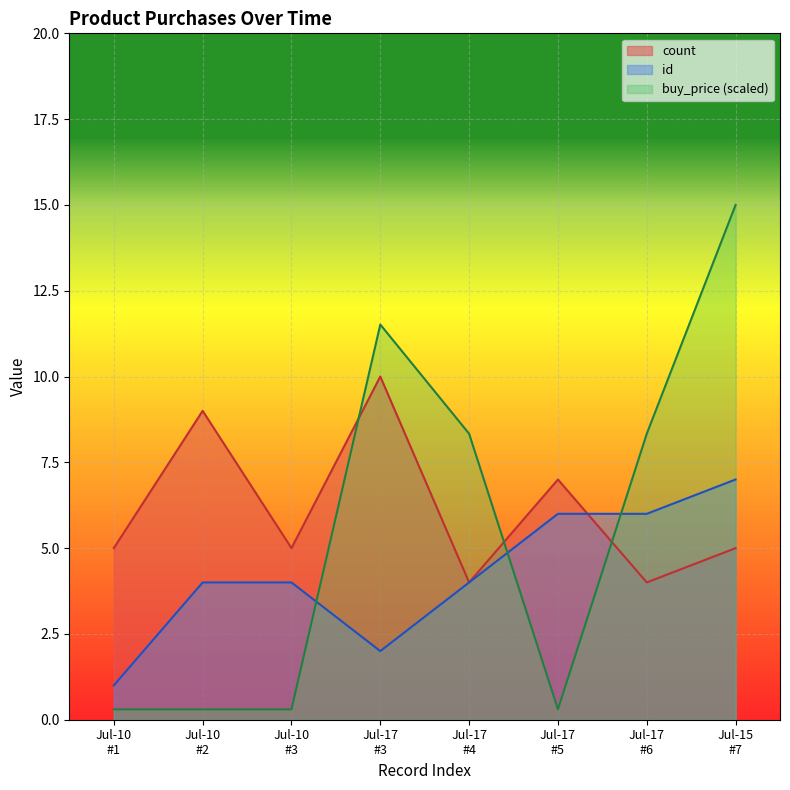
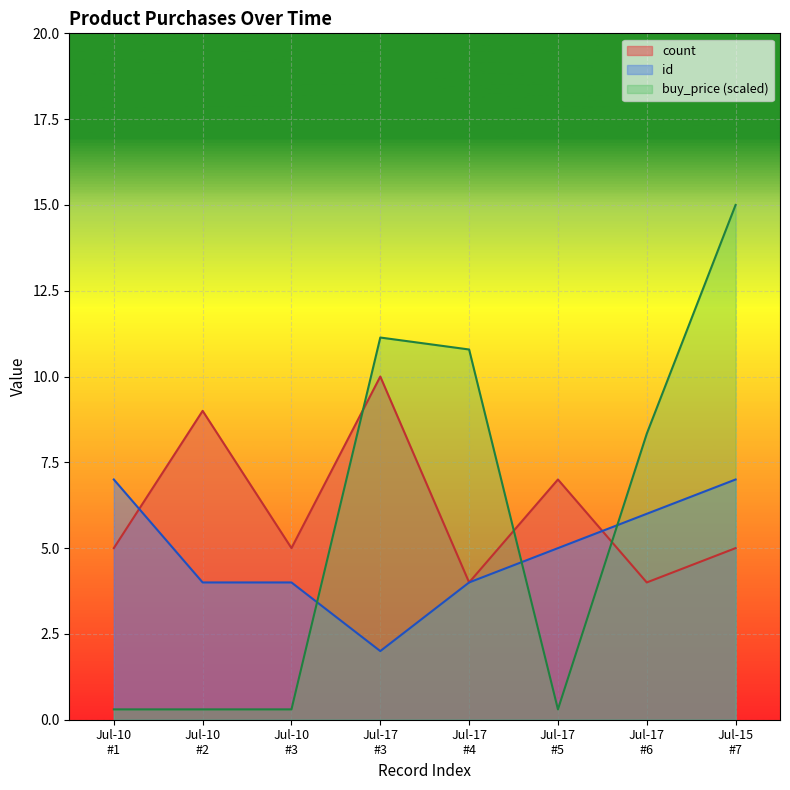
  {
    "count": {
      "Jul-10 #1": 5.0,
      "Jul-10 #2": 9.0,
      "Jul-10 #3": 5.0,
      "Jul-17 #3": 10.0,
      "Jul-17 #5": 7.0,
      "Jul-17 #6": 4.0,
      "Jul-15 #7": 5.0
    },
    "id": {
-     "Jul-10 #1": 1,
+     "Jul-10 #1": 7,
      "Jul-10 #2": 4,
      "Jul-10 #3": 4,
      "Jul-17 #3": 2,
-     "Jul-17 #5": 6,
+     "Jul-17 #5": 5,
      "Jul-17 #6": 6,
      "Jul-15 #7": 7
    },
    "buy_price (scaled)": {
      "Jul-10 #1": 0.3,
      "Jul-10 #2": 0.3,
      "Jul-10 #3": 0.3,
-     "Jul-17 #3": 11.5,
-     "Jul-17 #4": 8.3,
+     "Jul-17 #3": 11.1,
+     "Jul-17 #4": 10.8,
      "Jul-17 #5": 0.3,
      "Jul-17 #6": 8.3,
      "Jul-15 #7": 15.0
    }
  }
